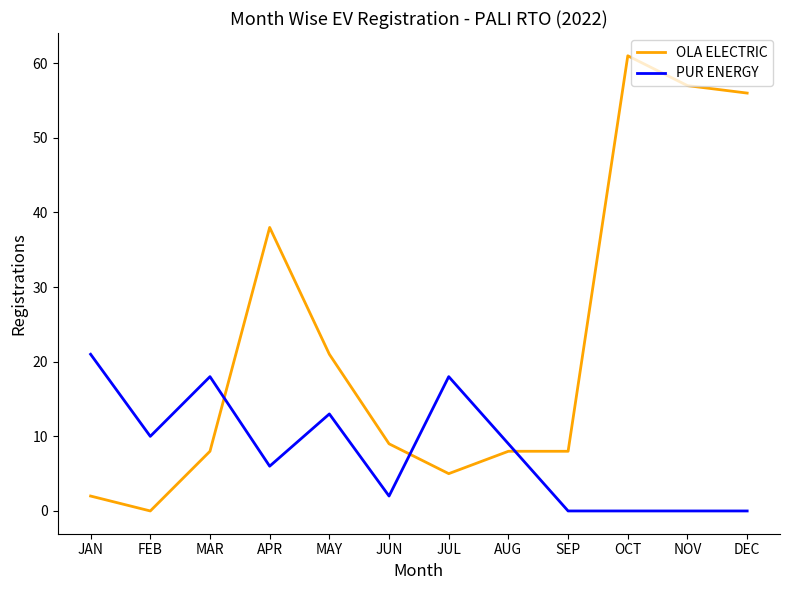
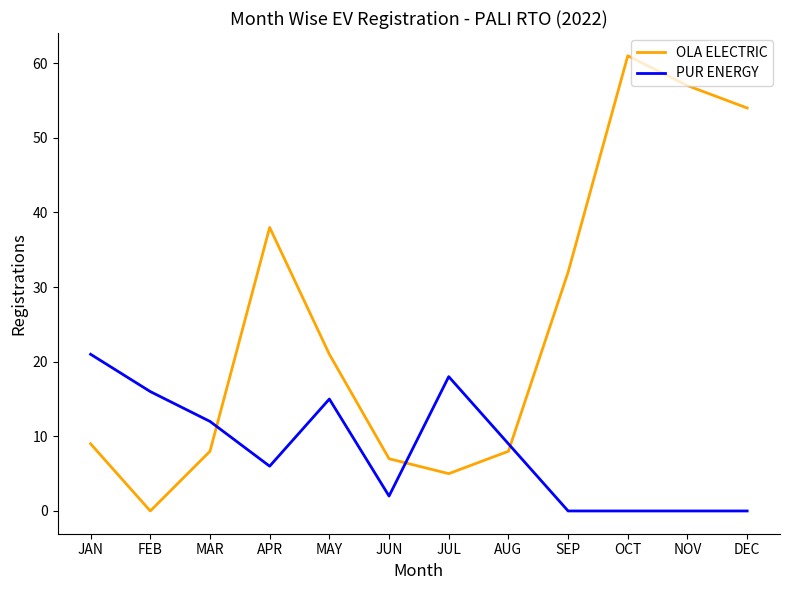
  {
    "OLA ELECTRIC": {
-     "JAN": 2,
+     "JAN": 9,
      "FEB": 0,
      "MAR": 8,
      "APR": 38,
      "MAY": 21,
-     "JUN": 9,
+     "JUN": 7,
      "JUL": 5,
      "AUG": 8,
-     "SEP": 8,
+     "SEP": 32,
      "OCT": 61,
-     "DEC": 56
+     "DEC": 54
    },
    "PUR ENERGY": {
      "JAN": 21,
-     "FEB": 10,
-     "MAR": 18,
+     "FEB": 16,
+     "MAR": 12,
      "APR": 6,
-     "MAY": 13,
+     "MAY": 15,
      "JUN": 2,
      "JUL": 18,
      "AUG": 9,
      "SEP": 0,
      "OCT": 0,
      "NOV": 0,
      "DEC": 0
    }
  }
